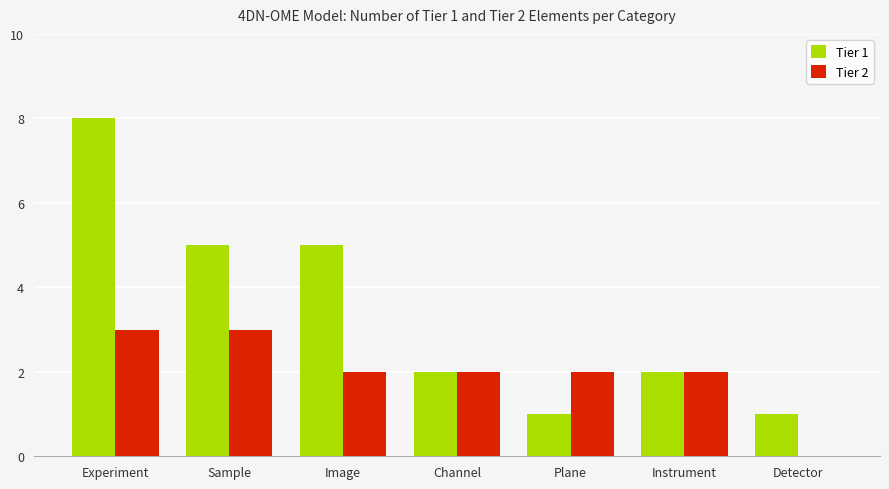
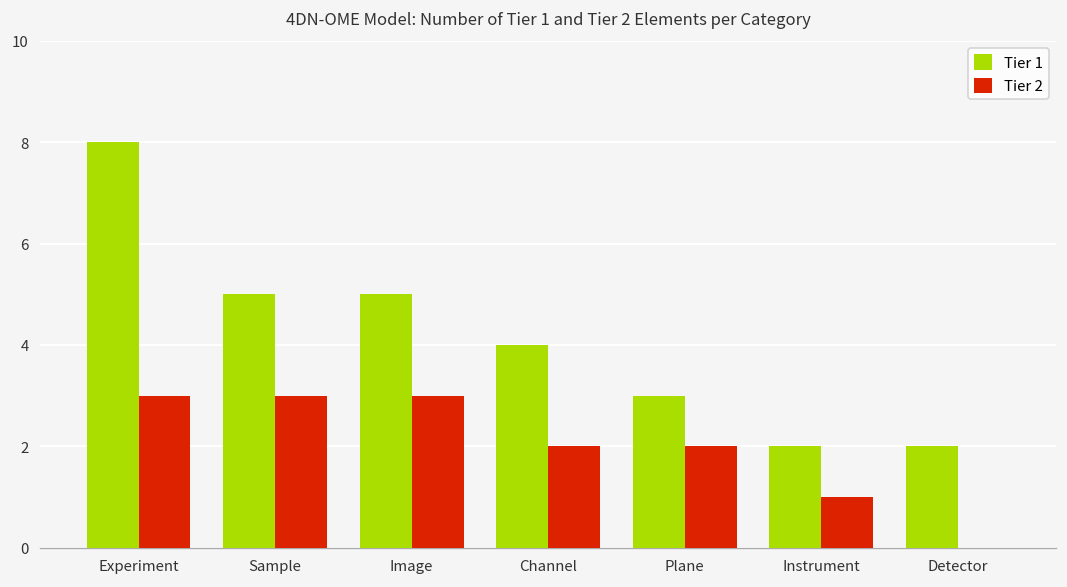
  {
    "Tier 1": {
      "Experiment": 8,
      "Sample": 5,
      "Image": 5,
-     "Channel": 2,
-     "Plane": 1,
+     "Channel": 4,
+     "Plane": 3,
      "Instrument": 2,
-     "Detector": 1
+     "Detector": 2
    },
    "Tier 2": {
      "Experiment": 3,
      "Sample": 3,
-     "Image": 2,
+     "Image": 3,
      "Channel": 2,
      "Plane": 2,
-     "Instrument": 2,
+     "Instrument": 1,
      "Detector": 0
    }
  }
